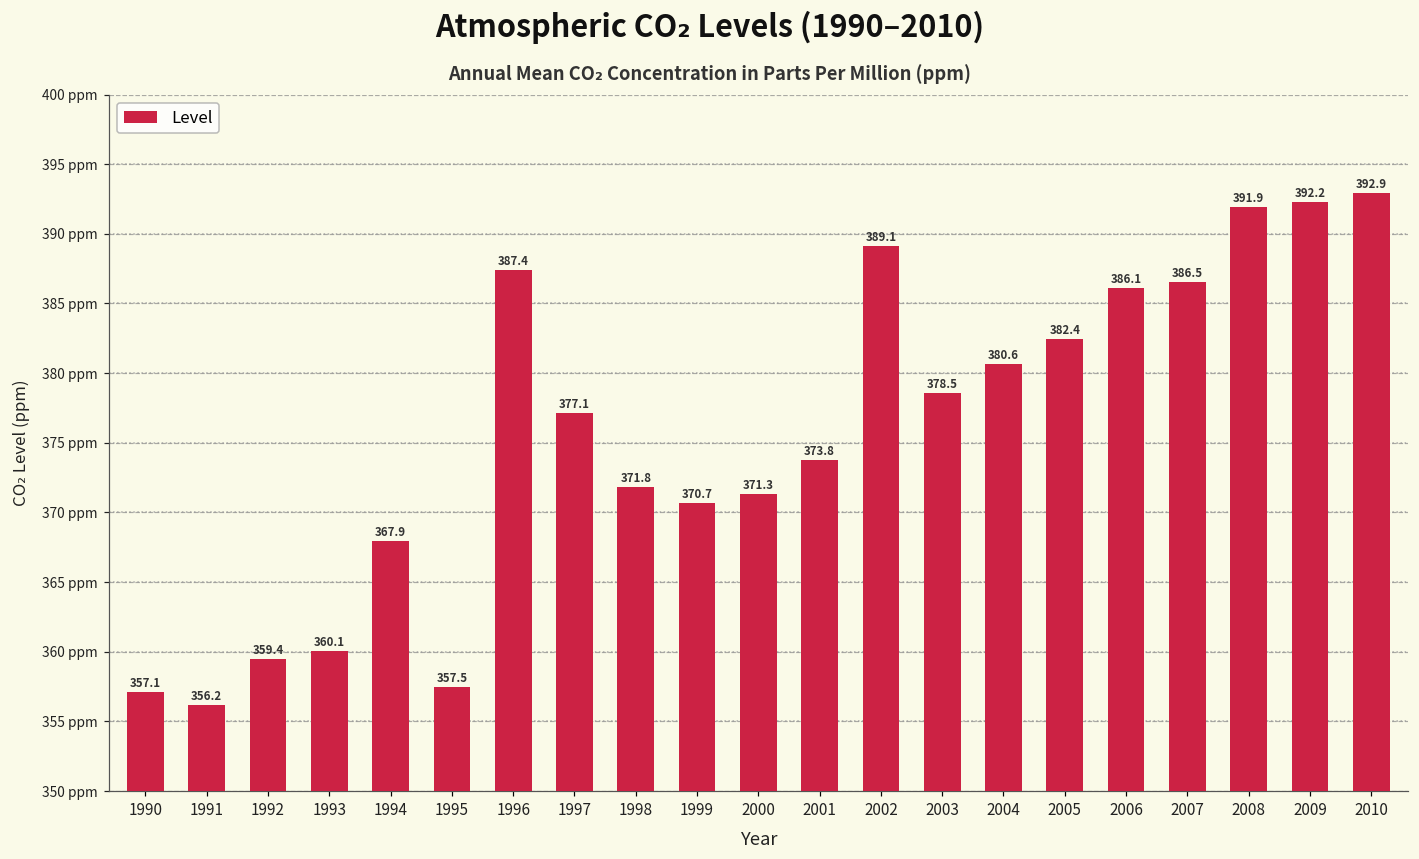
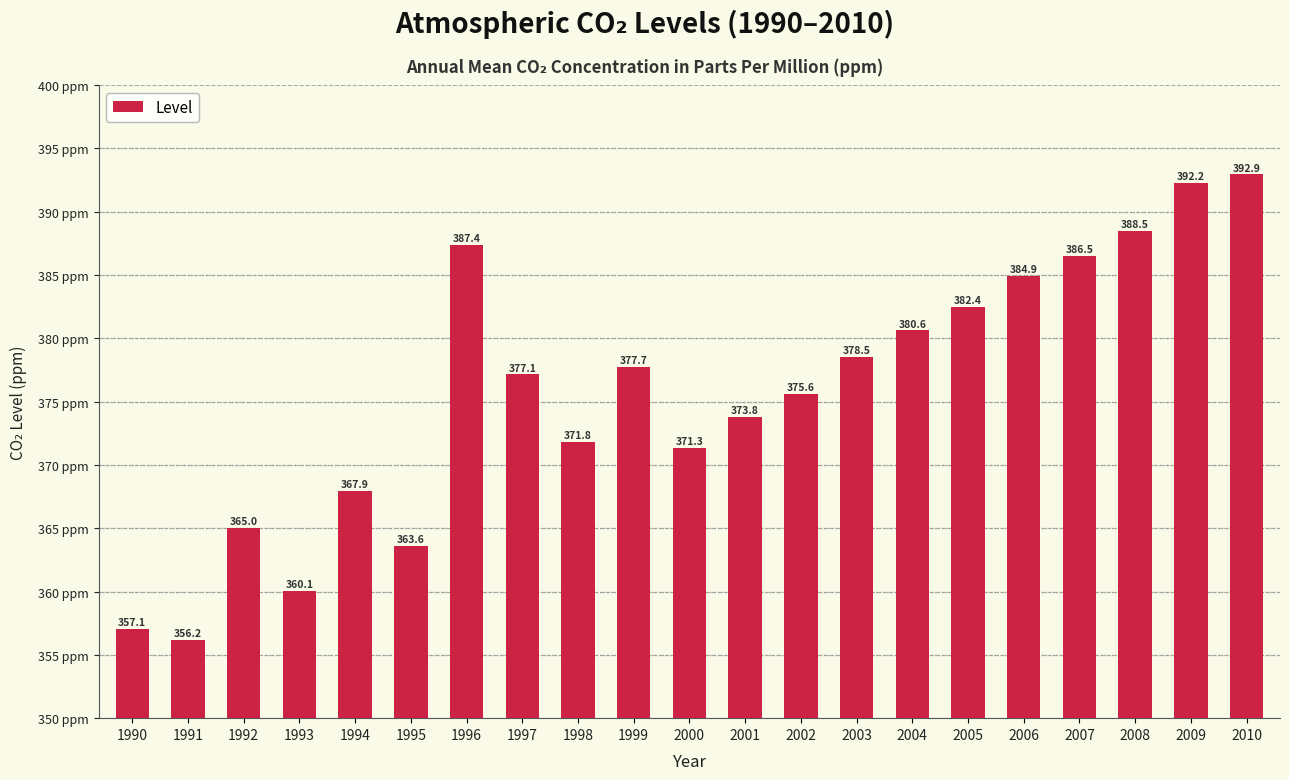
  {
    "1990": 357.1,
    "1991": 356.2,
-   "1992": 359.4,
+   "1992": 365.0,
    "1993": 360.1,
    "1994": 367.9,
-   "1995": 357.5,
+   "1995": 363.6,
    "1996": 387.4,
    "1997": 377.1,
    "1998": 371.8,
-   "1999": 370.7,
+   "1999": 377.7,
    "2000": 371.3,
    "2001": 373.8,
-   "2002": 389.1,
+   "2002": 375.6,
    "2003": 378.5,
    "2004": 380.6,
    "2005": 382.4,
-   "2006": 386.1,
+   "2006": 384.9,
    "2007": 386.5,
-   "2008": 391.9,
+   "2008": 388.5,
    "2009": 392.2,
    "2010": 392.9
  }
